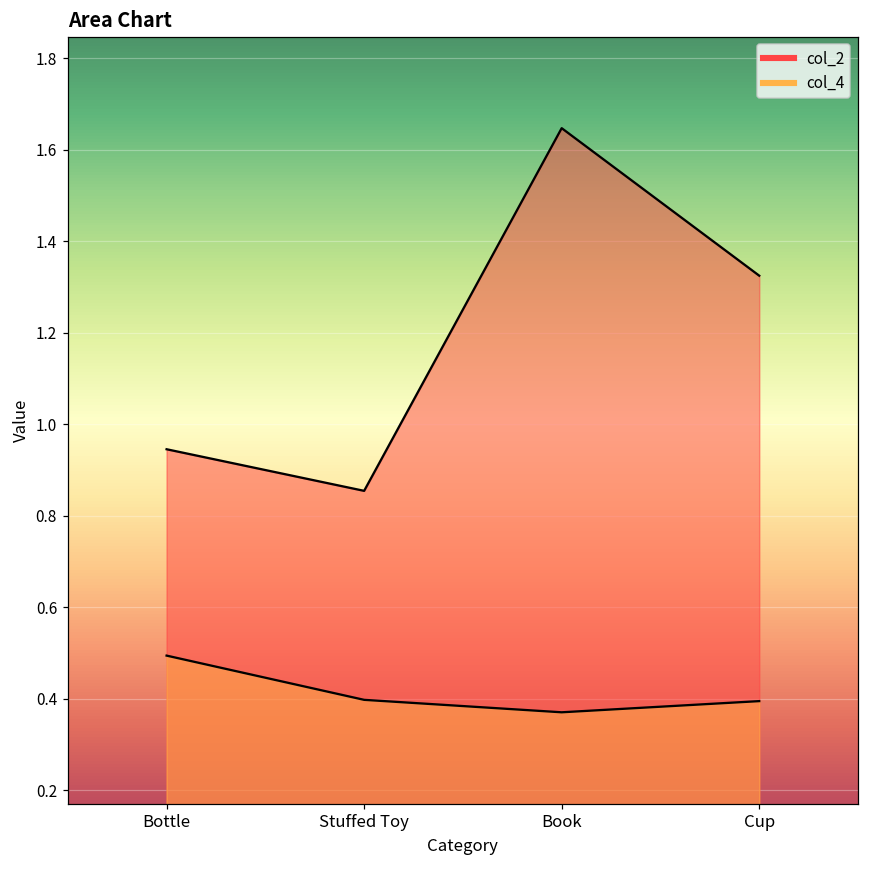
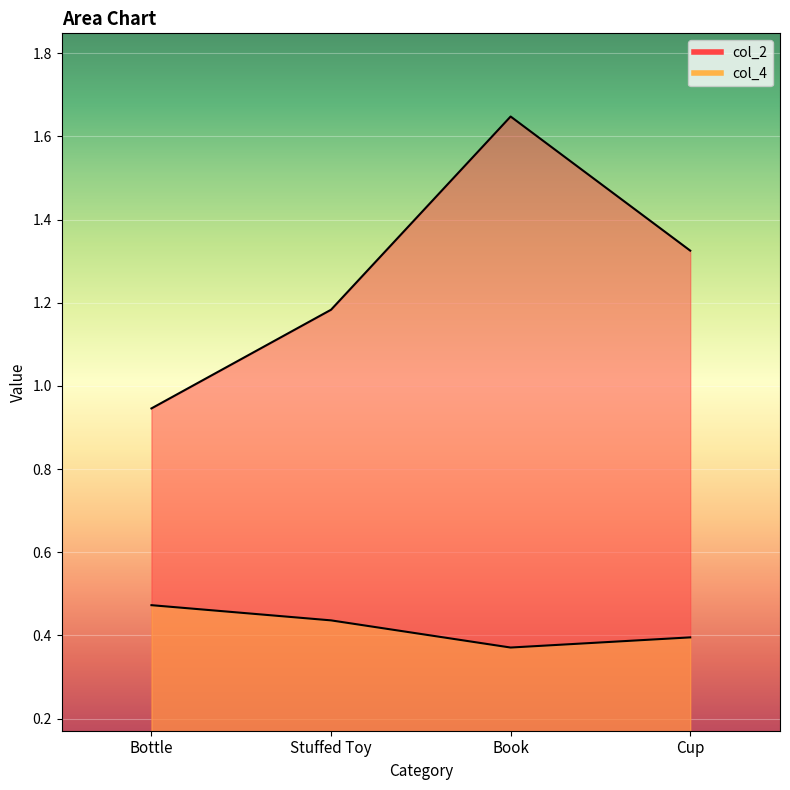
  {
    "col_2": {
      "Bottle": 0.95,
-     "Stuffed Toy": 0.85,
+     "Stuffed Toy": 1.18,
      "Book": 1.65,
      "Cup": 1.33
    },
    "col_4": {
-     "Bottle": 0.49,
-     "Stuffed Toy": 0.40,
+     "Bottle": 0.47,
+     "Stuffed Toy": 0.44,
      "Book": 0.37,
      "Cup": 0.40
    }
  }
